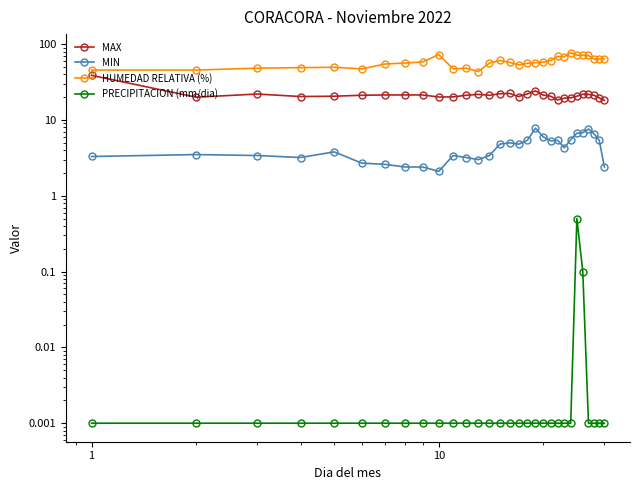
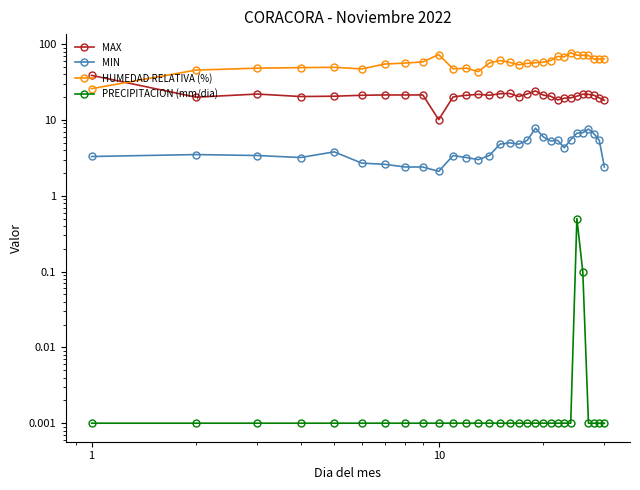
  {
    "MAX": {
      "1": 40,
-     "10": 20
+     "10": 10
    },
    "MIN": {
      "1": 3,
      "10": 2
    },
    "HUMEDAD RELATIVA (%)": {
-     "1": 50,
+     "1": 26,
      "10": 70
    },
    "PRECIPITACION (mm/dia)": {
      "1": 0.0010,
      "10": 0.0010
    }
  }
